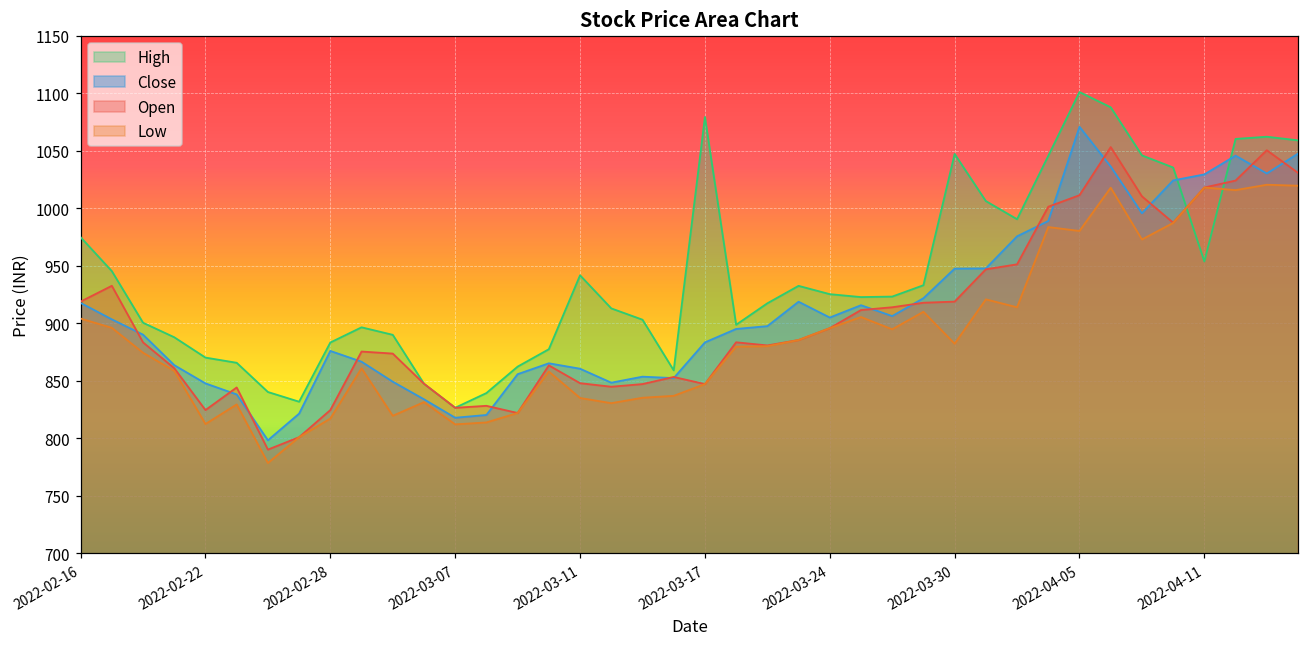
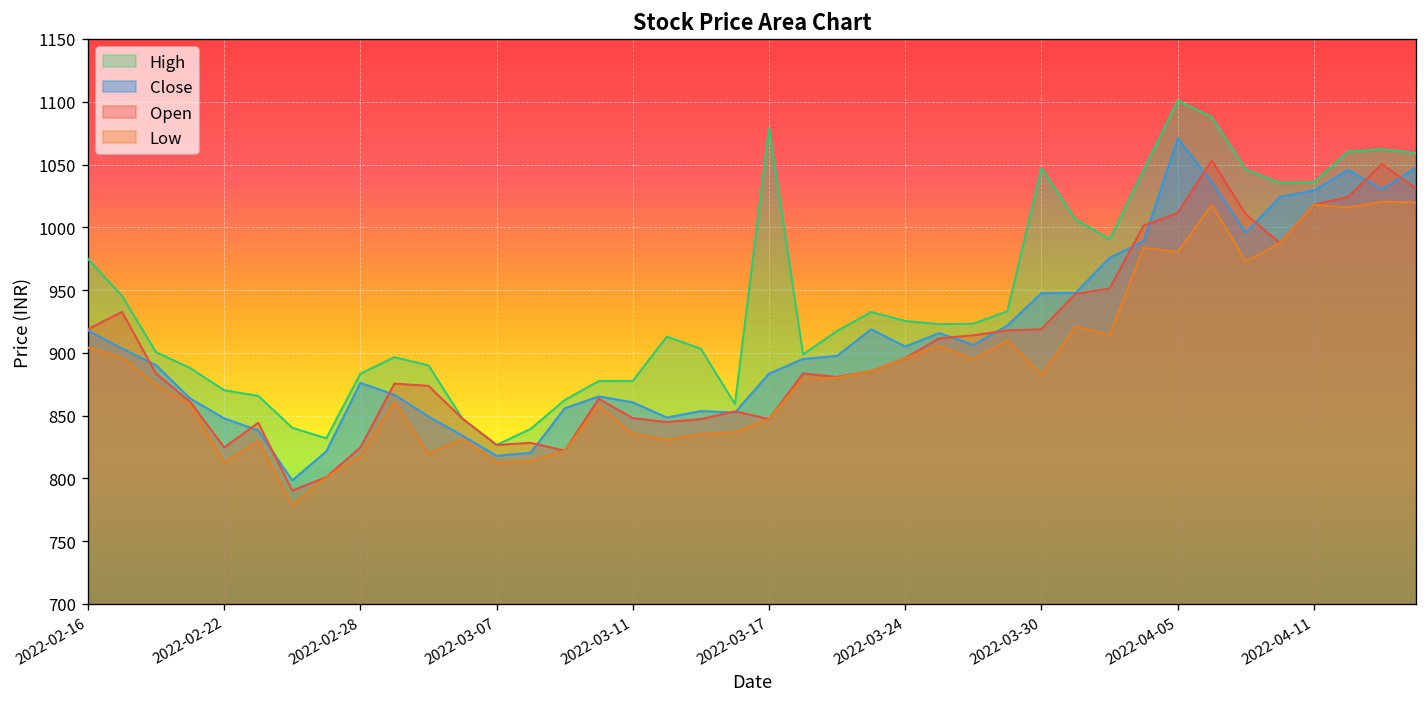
  {
    "High": {
      "2022-02-16": 975,
      "2022-02-22": 870,
      "2022-02-28": 883,
-     "2022-03-11": 942,
+     "2022-03-11": 878,
      "2022-03-17": 1079,
      "2022-03-24": 925,
      "2022-03-30": 1047,
      "2022-04-05": 1101,
-     "2022-04-11": 954
+     "2022-04-11": 1036
    },
    "Close": {
      "2022-02-22": 848,
      "2022-02-28": 876,
      "2022-03-07": 818,
      "2022-03-11": 861,
      "2022-03-17": 883,
      "2022-03-24": 905,
      "2022-03-30": 948,
      "2022-04-05": 1071,
      "2022-04-11": 1029
    }
  }
